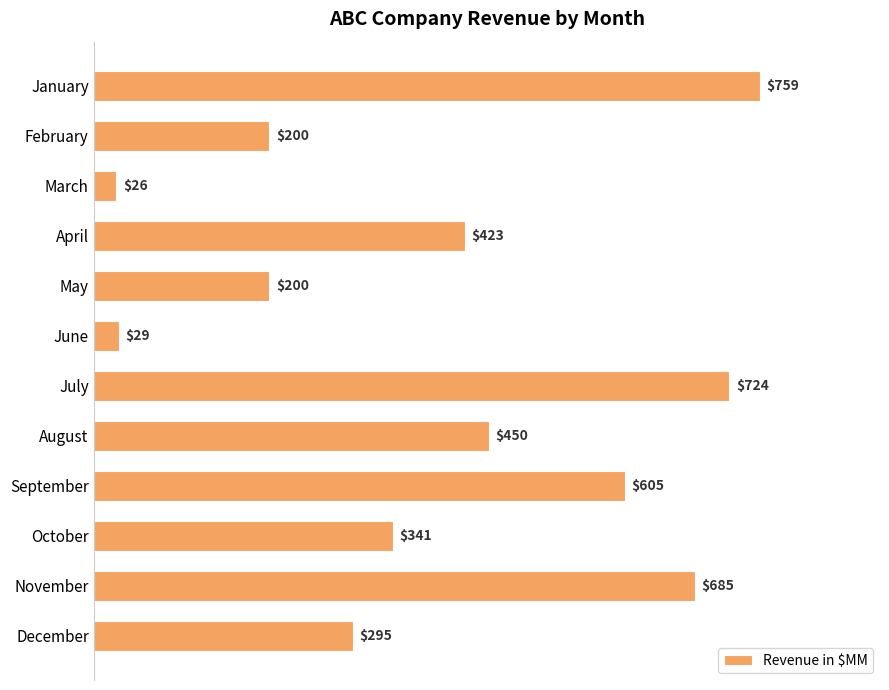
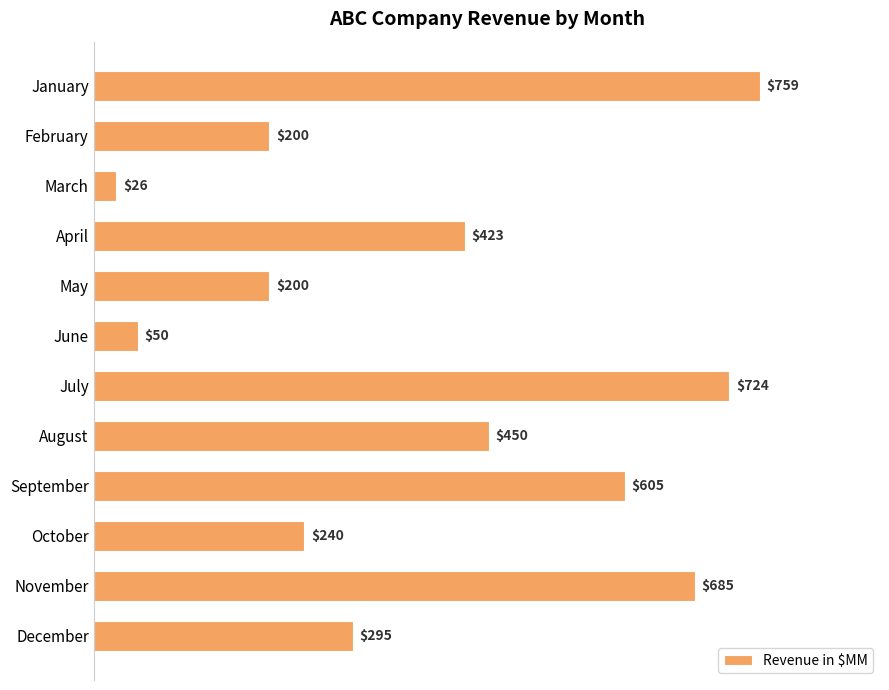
  {
    "January": "$759",
    "February": "$200",
    "March": "$26",
    "April": "$423",
    "May": "$200",
-   "June": "$29",
+   "June": "$50",
    "July": "$724",
    "August": "$450",
    "September": "$605",
-   "October": "$341",
+   "October": "$240",
    "November": "$685",
    "December": "$295"
  }
